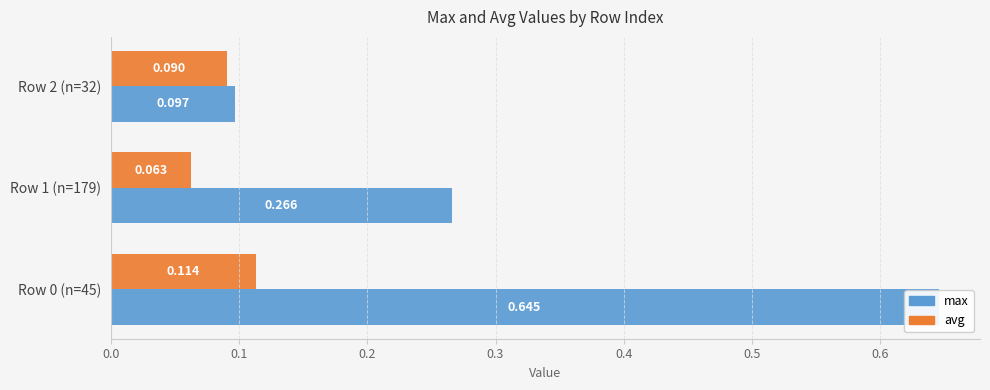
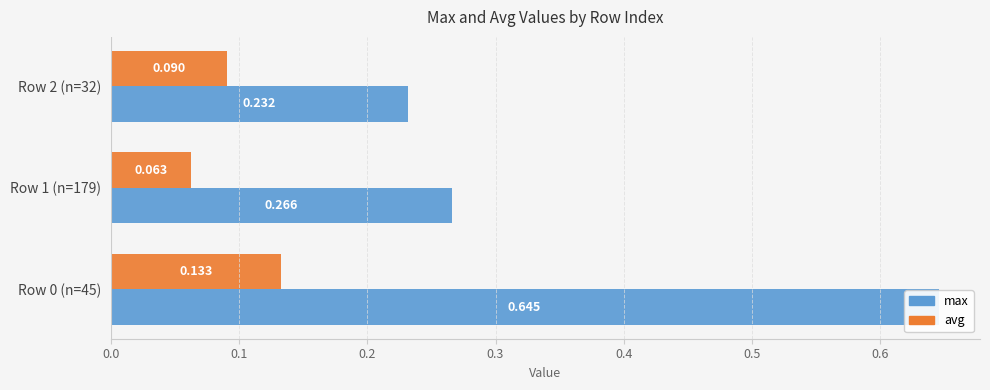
  {
    "max": {
-     "Row 2 (n=32)": 0.097,
+     "Row 2 (n=32)": 0.232,
      "Row 1 (n=179)": 0.266
    },
    "avg": {
      "Row 2 (n=32)": 0.090,
      "Row 1 (n=179)": 0.063,
-     "Row 0 (n=45)": 0.114
+     "Row 0 (n=45)": 0.133
    }
  }
